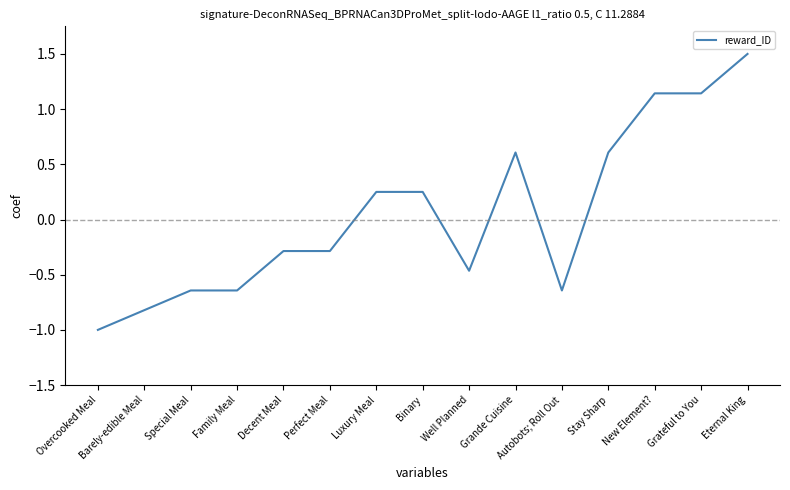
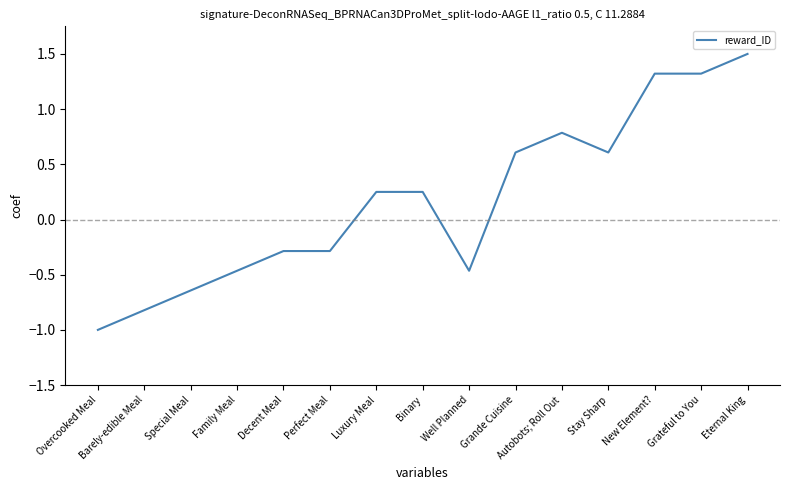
  {
    "Overcooked Meal": -1.00,
    "Barely-edible Meal": -0.82,
    "Special Meal": -0.64,
-   "Family Meal": -0.64,
+   "Family Meal": -0.46,
    "Decent Meal": -0.29,
    "Perfect Meal": -0.29,
    "Luxury Meal": 0.25,
    "Binary": 0.25,
    "Well Planned": -0.46,
    "Grande Cuisine": 0.61,
-   "Autobots; Roll Out": -0.64,
+   "Autobots; Roll Out": 0.79,
    "Stay Sharp": 0.61,
-   "New Element?": 1.14,
-   "Grateful to You": 1.14,
+   "New Element?": 1.32,
+   "Grateful to You": 1.32,
    "Eternal King": 1.50
  }
